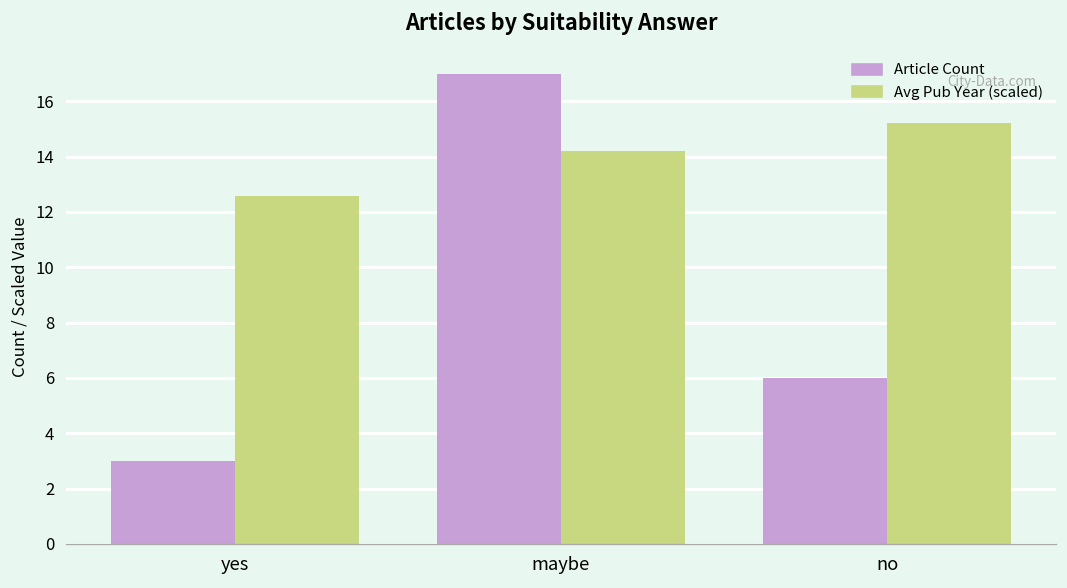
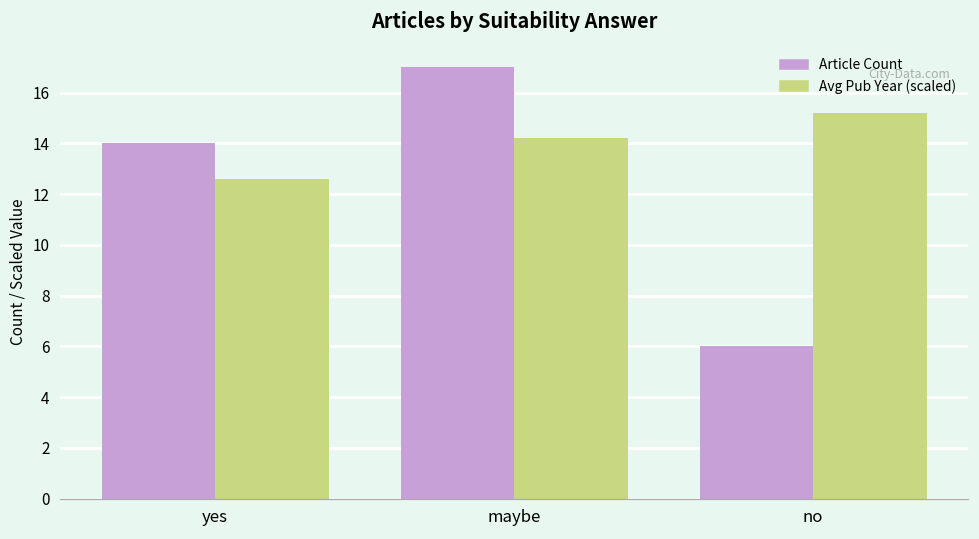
  {
    "Article Count": {
-     "yes": 3,
+     "yes": 14,
      "maybe": 17,
      "no": 6
    },
    "Avg Pub Year (scaled)": {
      "yes": 12.6,
      "maybe": 14.2,
      "no": 15.2
    }
  }
